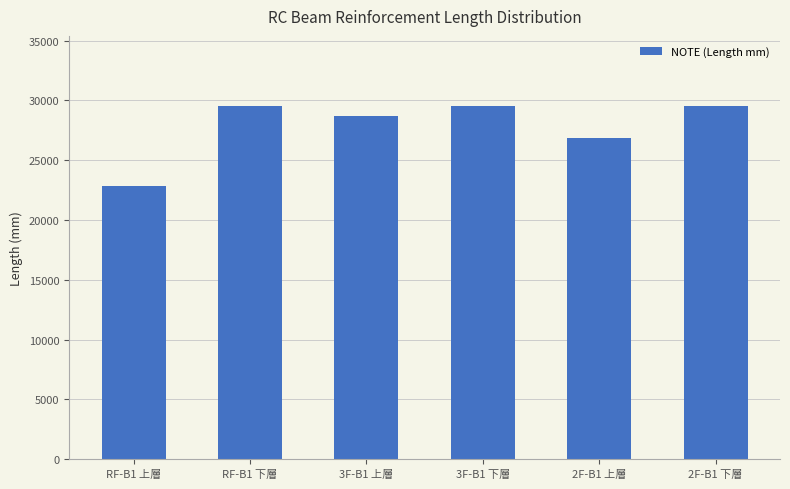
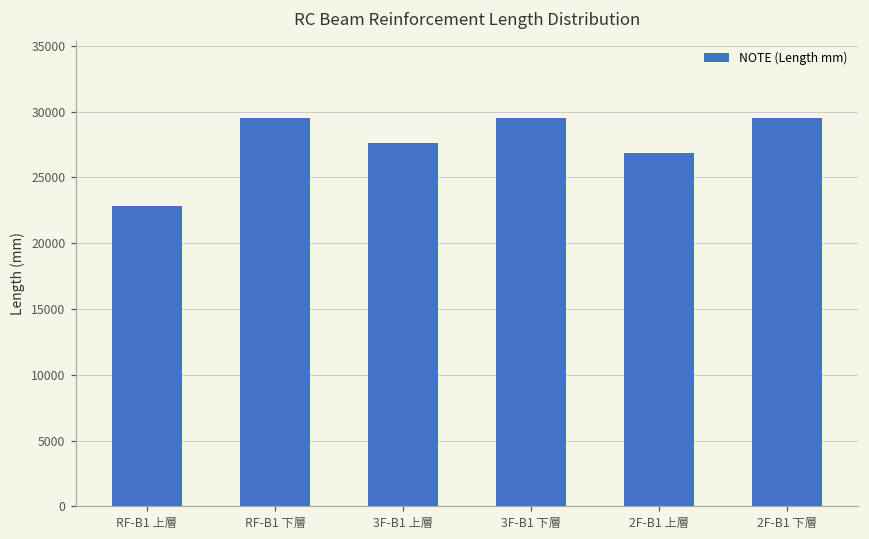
  {
    "RF-B1 上層": 22900,
    "RF-B1 下層": 29500,
-   "3F-B1 上層": 28700,
+   "3F-B1 上層": 27600,
    "3F-B1 下層": 29500,
    "2F-B1 上層": 26900,
    "2F-B1 下層": 29500
  }
